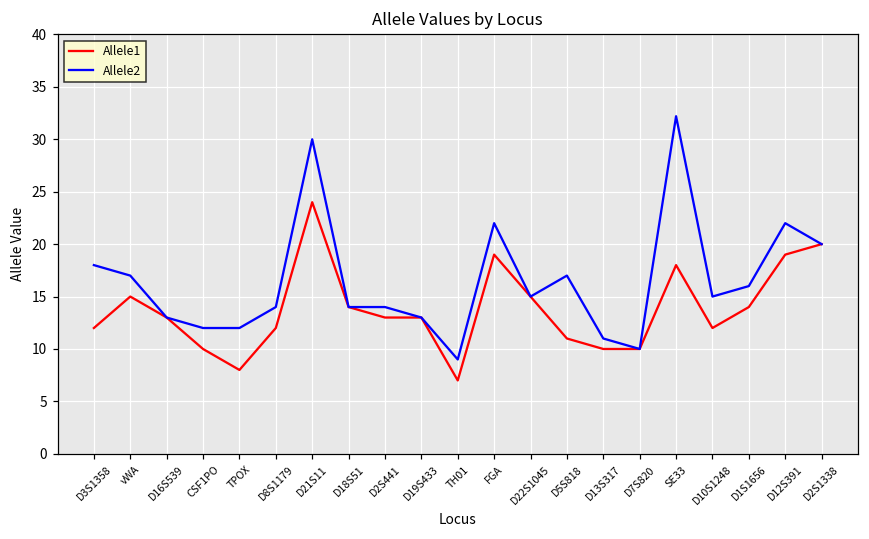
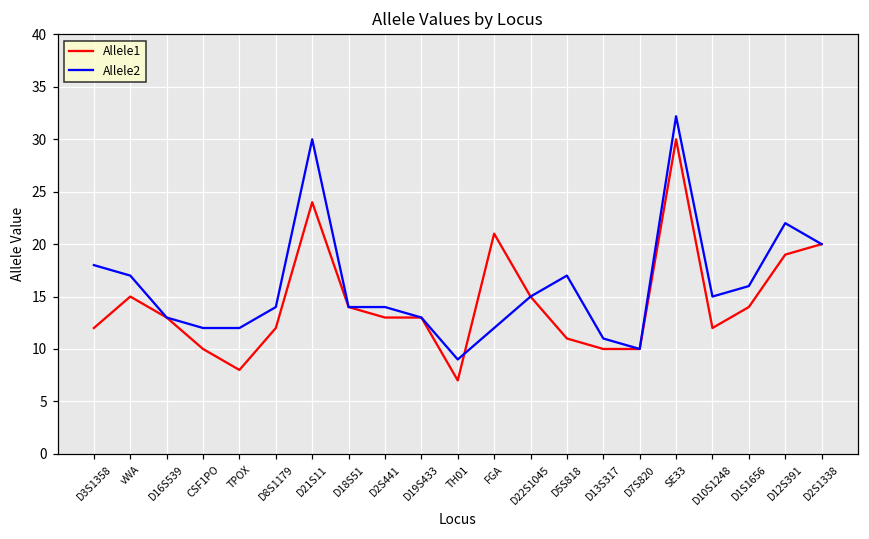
  {
    "Allele1": {
      "D3S1358": 12,
      "vWA": 15,
      "CSF1PO": 10,
      "TPOX": 8,
      "D8S1179": 12,
      "D21S11": 24,
      "D2S441": 13,
      "TH01": 7,
-     "FGA": 19,
+     "FGA": 21,
      "D5S818": 11,
      "D13S317": 10,
-     "SE33": 18,
+     "SE33": 30,
      "D10S1248": 12,
      "D1S1656": 14,
      "D12S391": 19
    },
    "Allele2": {
      "D3S1358": 18,
      "vWA": 17,
      "CSF1PO": 12,
      "TPOX": 12,
      "D8S1179": 14,
      "D21S11": 30,
      "D2S441": 14,
      "TH01": 9,
-     "FGA": 22,
+     "FGA": 12,
      "D5S818": 17,
      "D13S317": 11,
      "SE33": 32,
      "D10S1248": 15,
      "D1S1656": 16,
      "D12S391": 22
    }
  }
